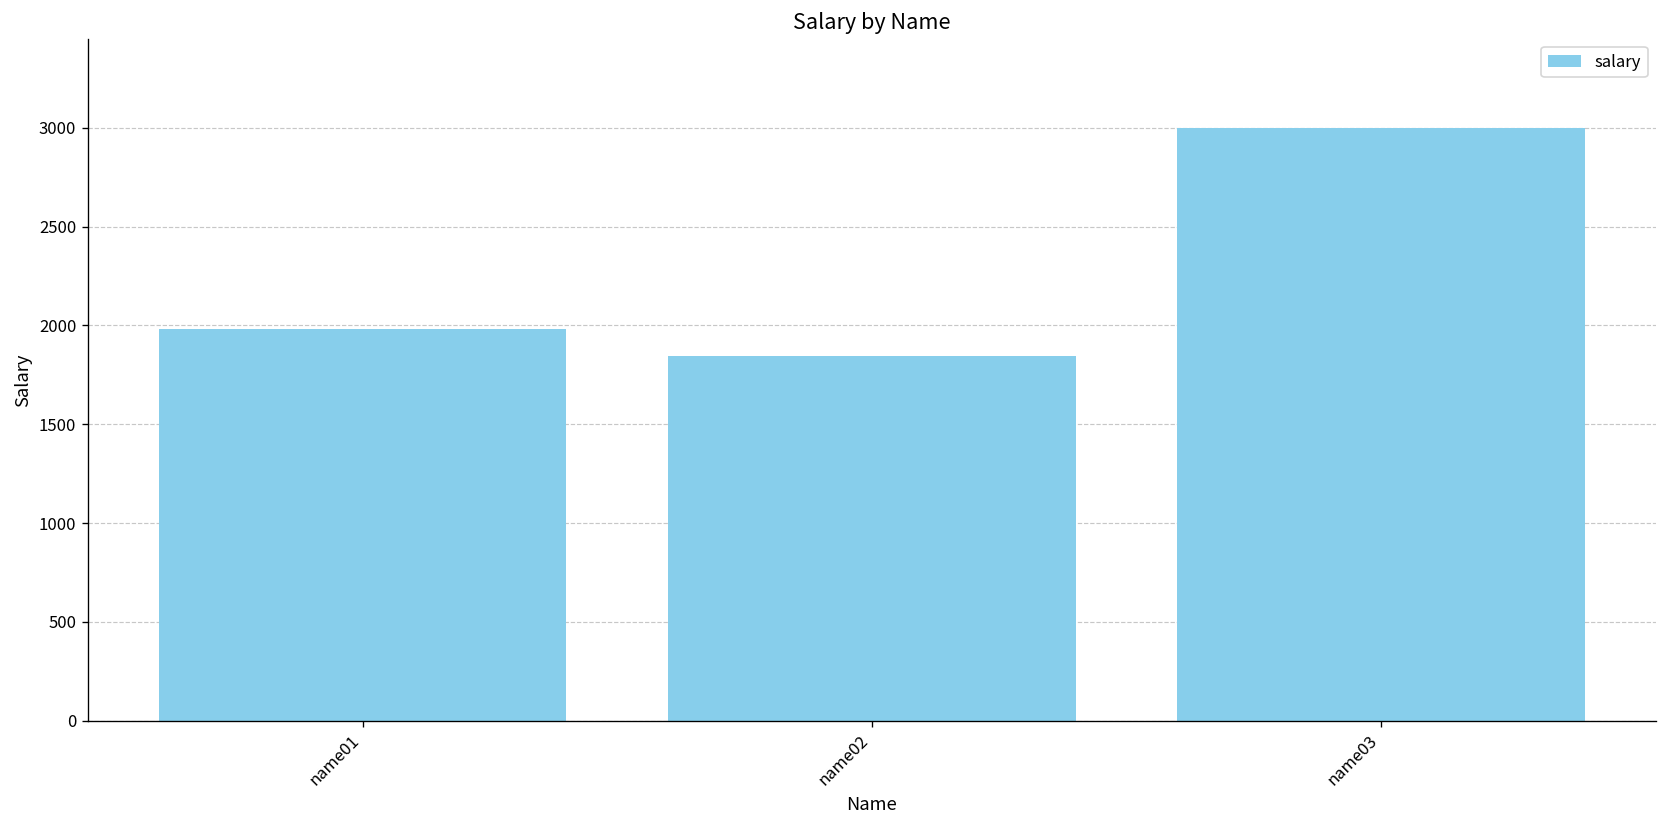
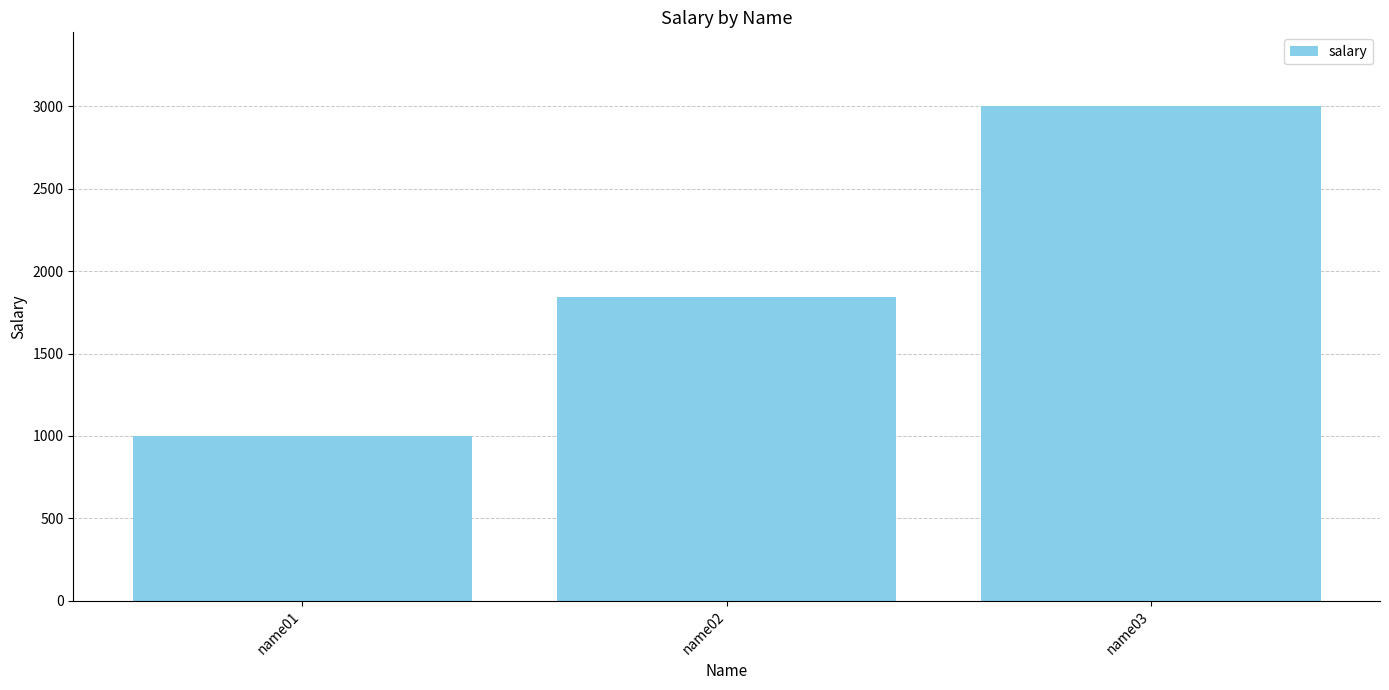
  {
-   "name01": 1980,
+   "name01": 1000,
    "name02": 1850,
    "name03": 3000
  }
